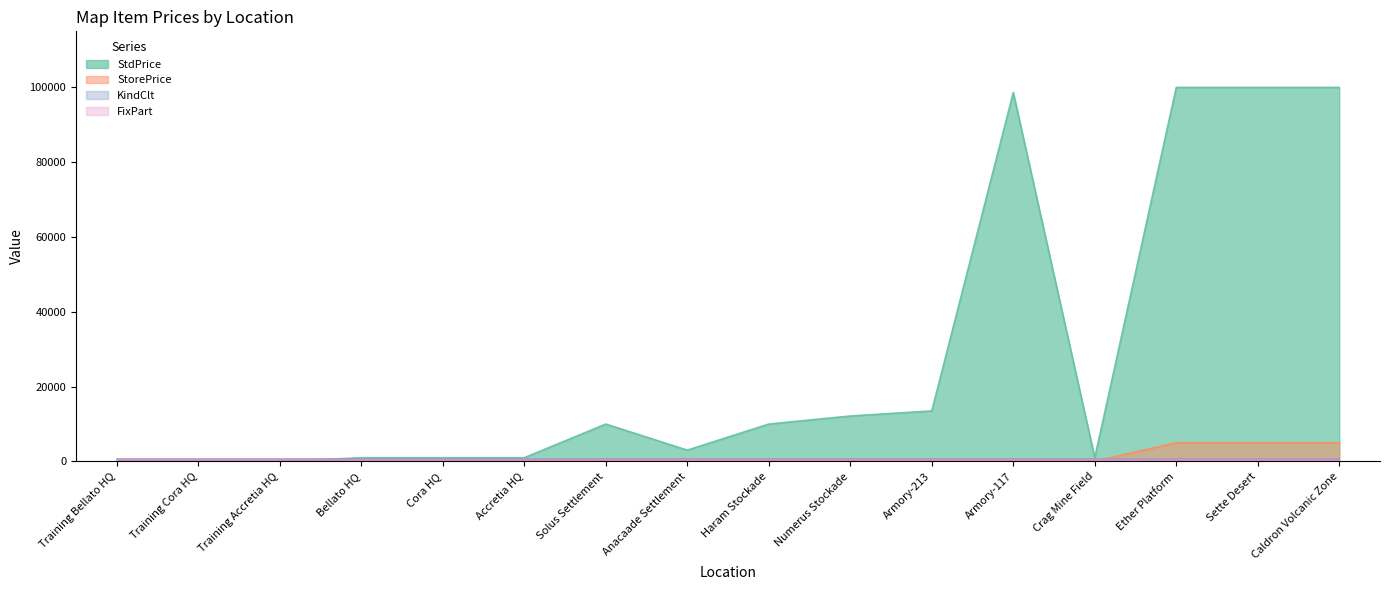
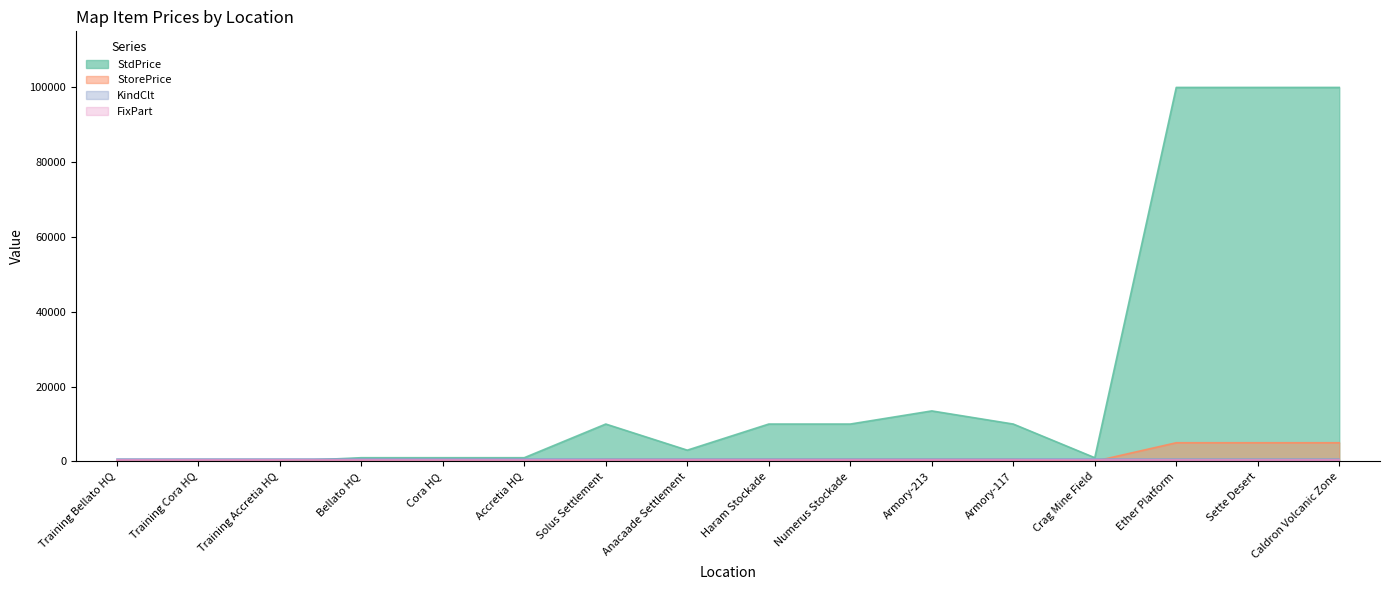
  {
    "StdPrice": {
      "Solus Settlement": 10000,
      "Anacaade Settlement": 3000,
      "Haram Stockade": 10000,
-     "Numerus Stockade": 12000,
+     "Numerus Stockade": 10000,
      "Armory-213": 14000,
-     "Armory-117": 99000,
+     "Armory-117": 10000,
      "Ether Platform": 100000,
      "Sette Desert": 100000,
      "Caldron Volcanic Zone": 100000
    },
    "StorePrice": {
      "Ether Platform": 5000,
      "Sette Desert": 5000,
      "Caldron Volcanic Zone": 5000
    }
  }
